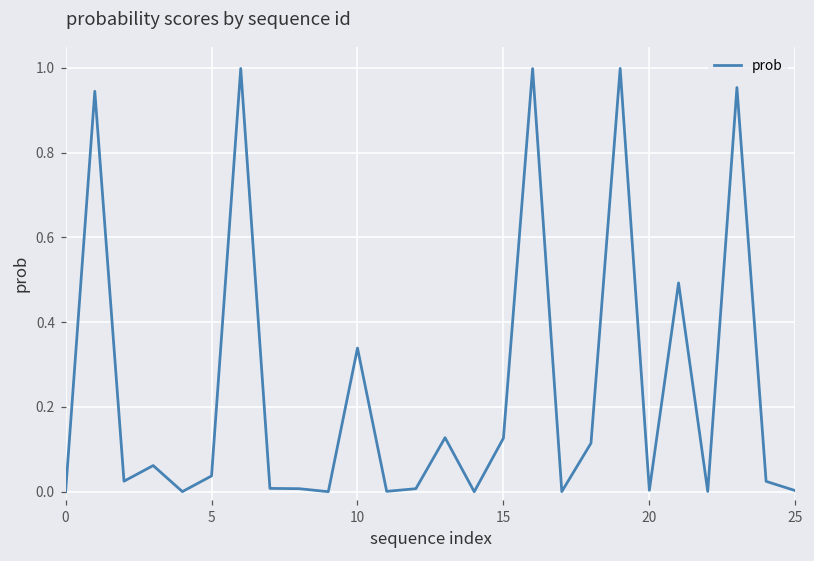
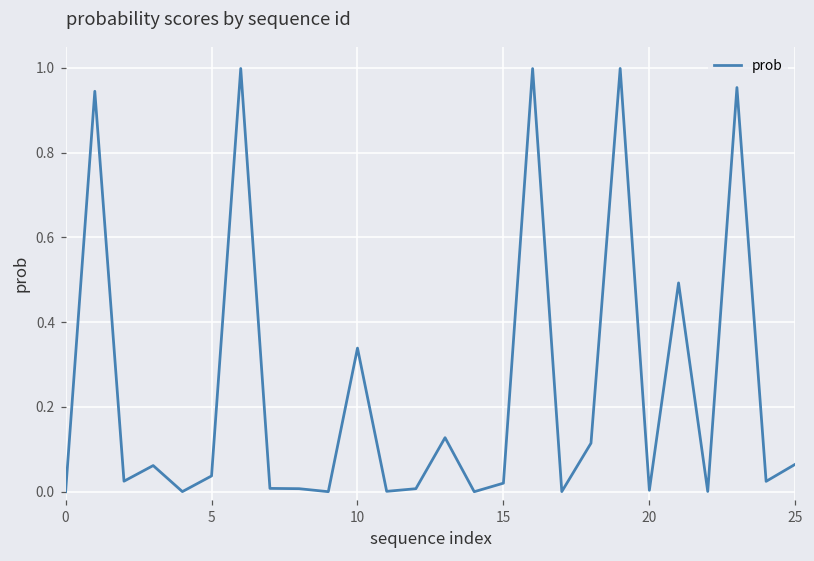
  {
    "0": 0.00,
    "5": 0.04,
    "10": 0.34,
-   "15": 0.13,
+   "15": 0.02,
    "20": 0.00,
-   "25": 0.00
+   "25": 0.06
  }
